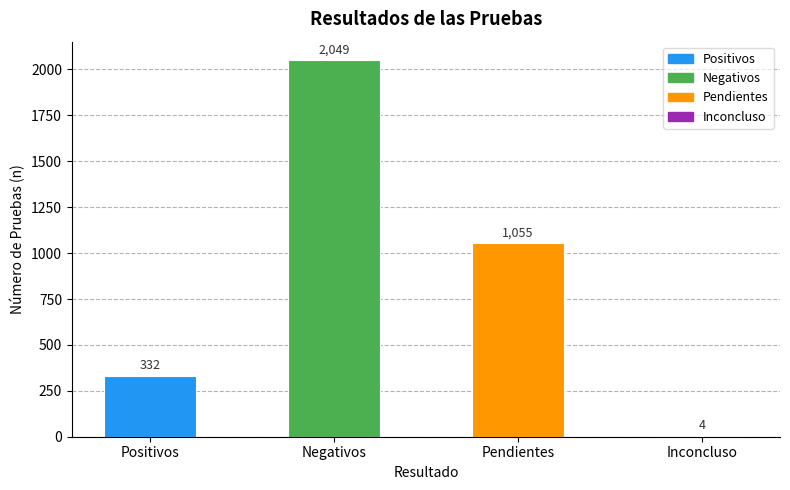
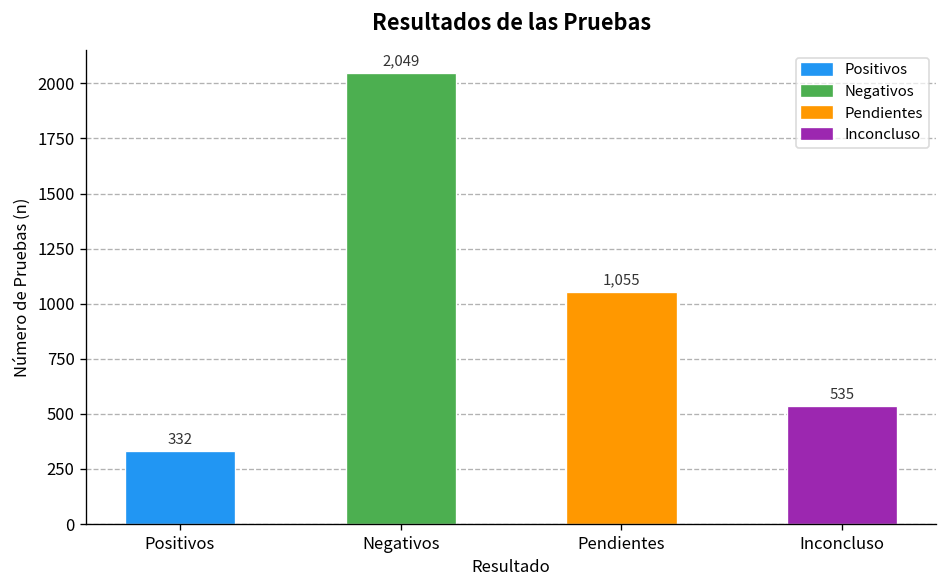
  {
    "Positivos": "332",
    "Negativos": "2,049",
    "Pendientes": "1,055",
-   "Inconcluso": "4"
+   "Inconcluso": "535"
  }
